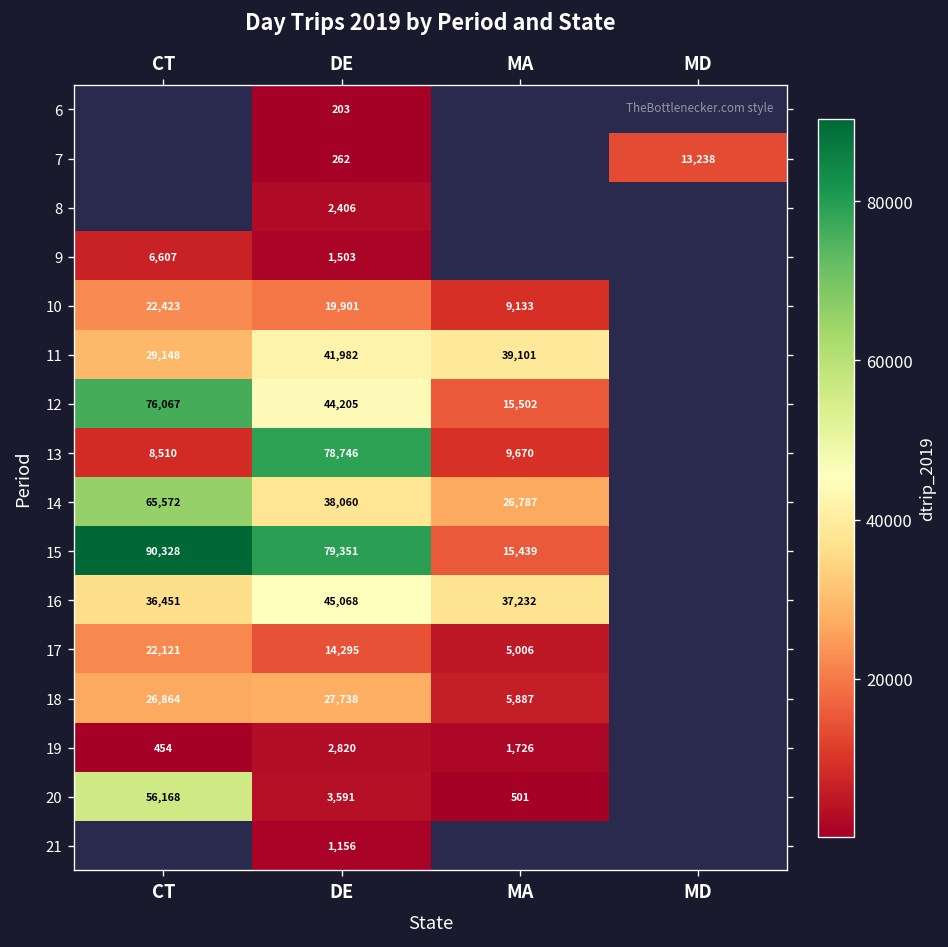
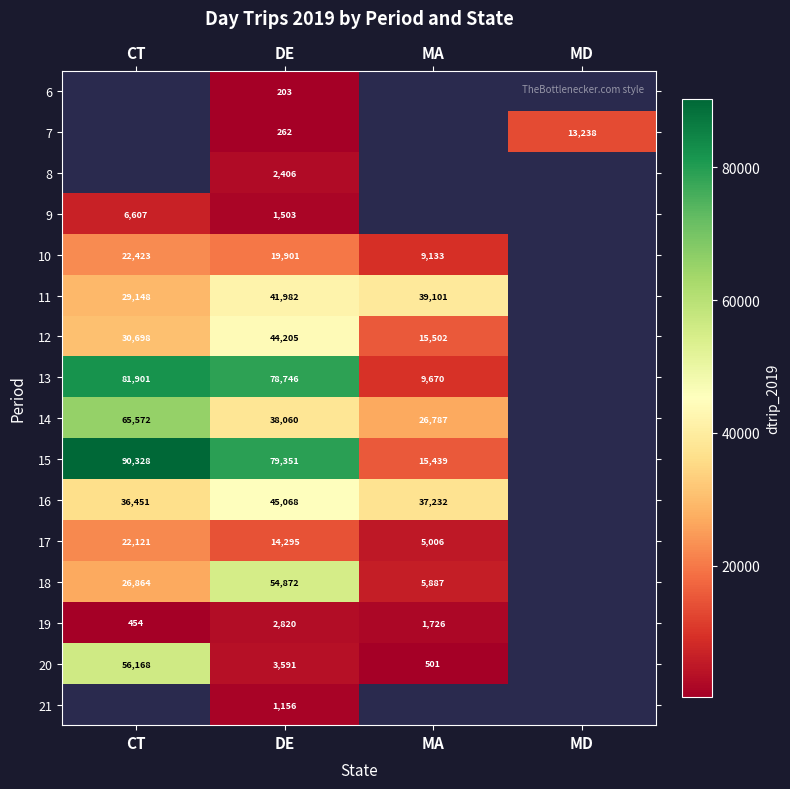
  {
    "6": {
      "DE": "203"
    },
    "7": {
      "DE": "262",
      "MD": "13,238"
    },
    "8": {
      "DE": "2,406"
    },
    "9": {
      "CT": "6,607",
      "DE": "1,503"
    },
    "10": {
      "CT": "22,423",
      "DE": "19,901",
      "MA": "9,133"
    },
    "11": {
      "CT": "29,148",
      "DE": "41,982",
      "MA": "39,101"
    },
    "12": {
-     "CT": "76,067",
+     "CT": "30,698",
      "DE": "44,205",
      "MA": "15,502"
    },
    "13": {
-     "CT": "8,510",
+     "CT": "81,901",
      "DE": "78,746",
      "MA": "9,670"
    },
    "14": {
      "CT": "65,572",
      "DE": "38,060",
      "MA": "26,787"
    },
    "15": {
      "CT": "90,328",
      "DE": "79,351",
      "MA": "15,439"
    },
    "16": {
      "CT": "36,451",
      "DE": "45,068",
      "MA": "37,232"
    },
    "17": {
      "CT": "22,121",
      "DE": "14,295",
      "MA": "5,006"
    },
    "18": {
      "CT": "26,864",
-     "DE": "27,738",
+     "DE": "54,872",
      "MA": "5,887"
    },
    "19": {
      "CT": "454",
      "DE": "2,820",
      "MA": "1,726"
    },
    "20": {
      "CT": "56,168",
      "DE": "3,591",
      "MA": "501"
    },
    "21": {
      "DE": "1,156"
    }
  }
